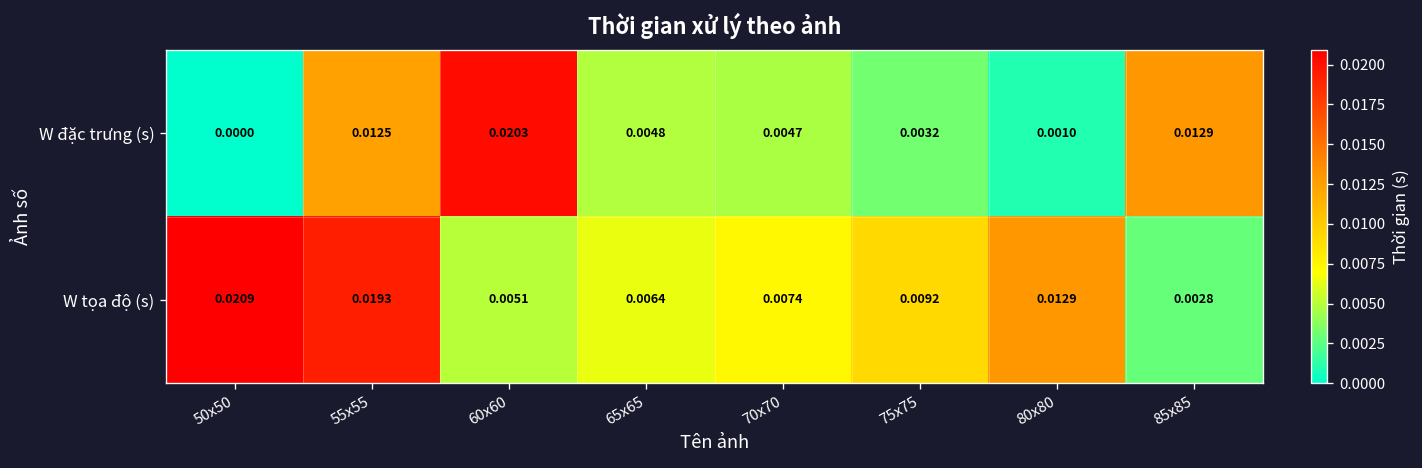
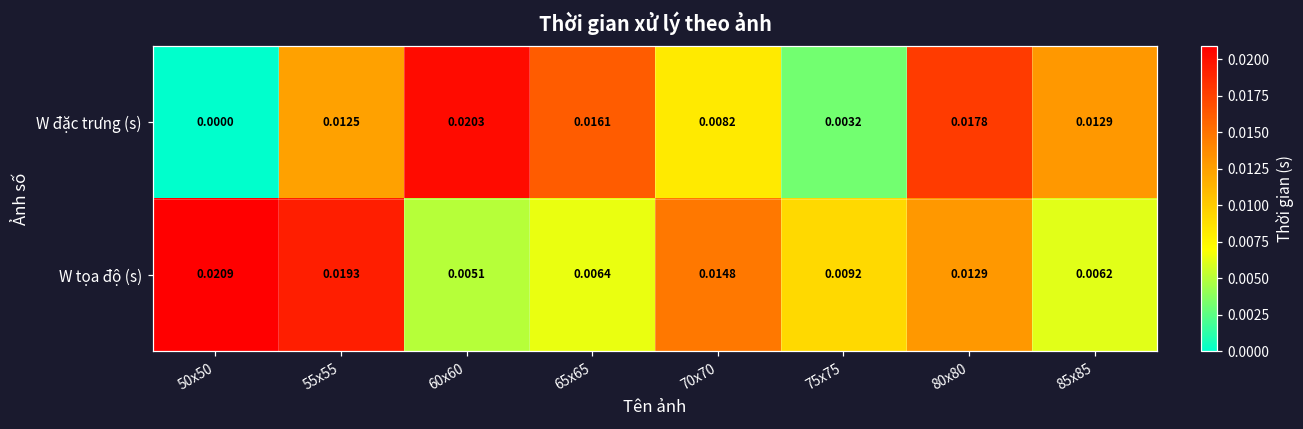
  {
    "W đặc trưng (s)": {
      "50x50": 0.0000,
      "55x55": 0.0125,
      "60x60": 0.0203,
-     "65x65": 0.0048,
-     "70x70": 0.0047,
+     "65x65": 0.0161,
+     "70x70": 0.0082,
      "75x75": 0.0032,
-     "80x80": 0.0010,
+     "80x80": 0.0178,
      "85x85": 0.0129
    },
    "W tọa độ (s)": {
      "50x50": 0.0209,
      "55x55": 0.0193,
      "60x60": 0.0051,
      "65x65": 0.0064,
-     "70x70": 0.0074,
+     "70x70": 0.0148,
      "75x75": 0.0092,
      "80x80": 0.0129,
-     "85x85": 0.0028
+     "85x85": 0.0062
    }
  }
